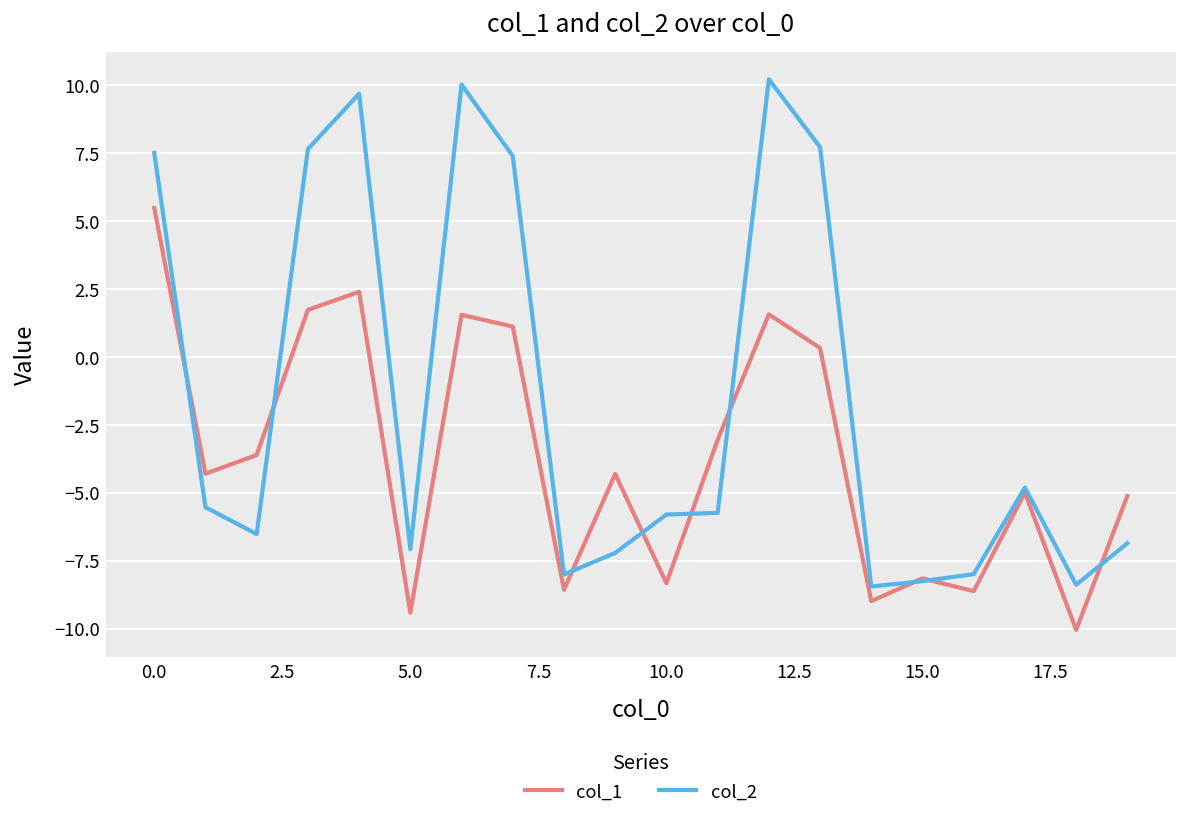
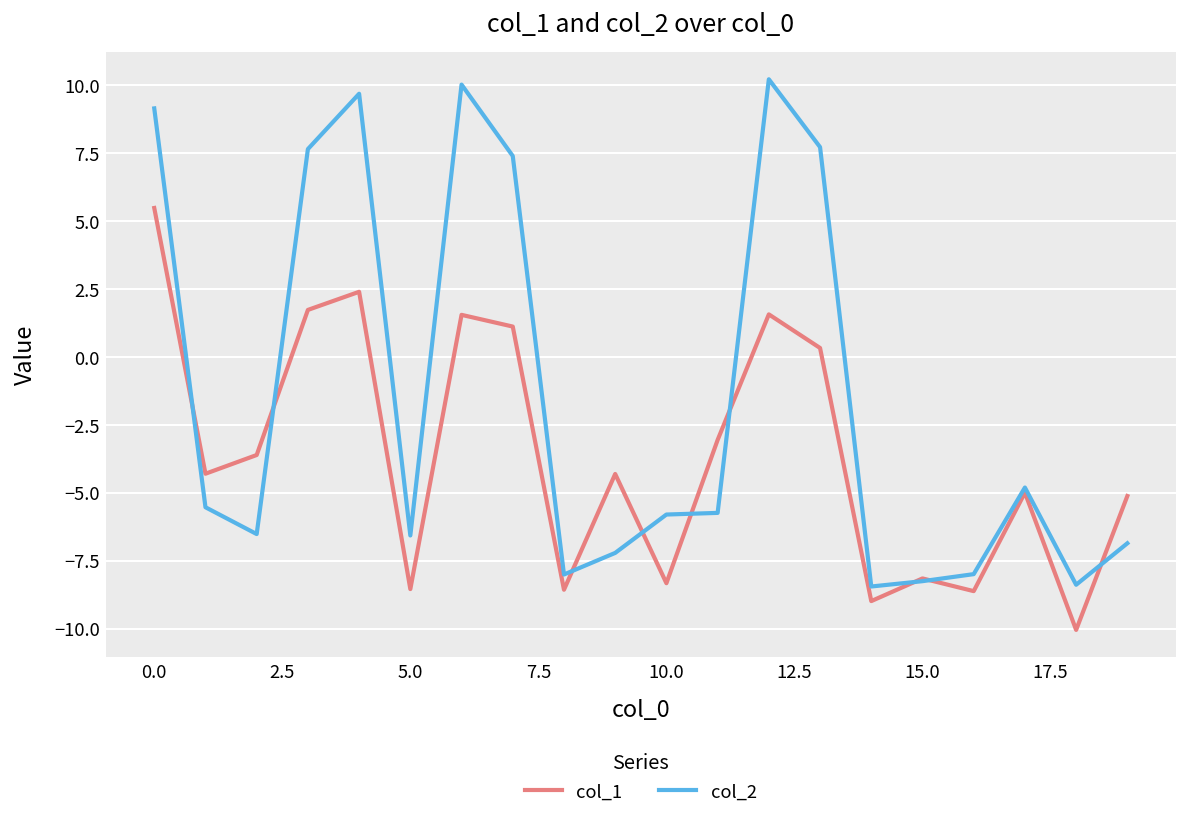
  {
    "col_1": {
      "0.0": 5.5,
-     "5.0": -9.4,
+     "5.0": -8.5,
      "10.0": -8.3
    },
    "col_2": {
-     "0.0": 7.5,
-     "5.0": -7.1,
+     "0.0": 9.1,
+     "5.0": -6.6,
      "10.0": -5.8
    }
  }
